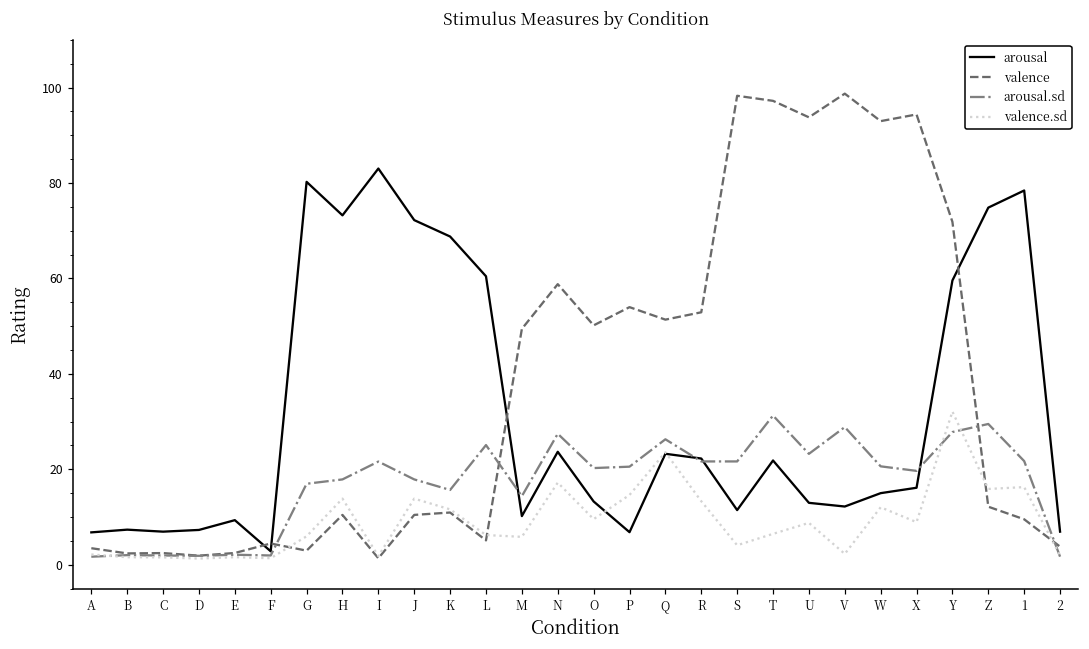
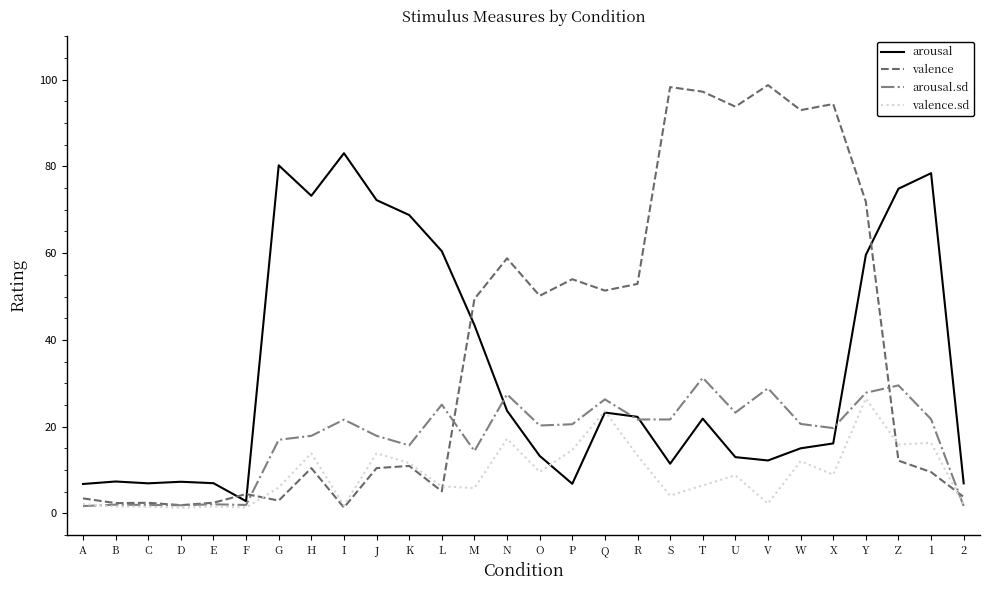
  {
    "arousal": {
      "A": 7,
      "B": 7,
      "C": 7,
      "D": 7,
-     "E": 9,
+     "E": 7,
      "F": 3,
      "G": 80,
      "H": 73,
      "I": 83,
      "J": 72,
      "K": 69,
      "L": 60,
-     "M": 10,
+     "M": 43,
      "N": 24,
      "O": 13,
      "P": 7,
      "R": 22,
      "S": 11,
      "T": 22,
      "U": 13,
      "V": 12,
      "W": 15,
      "X": 16,
      "Y": 60,
      "Z": 75,
      "1": 78,
      "2": 7
    },
    "valence.sd": {
      "G": 6,
      "H": 14,
      "J": 14,
      "K": 12,
      "L": 6,
      "M": 6,
      "N": 17,
      "O": 10,
      "P": 15,
      "R": 13,
      "S": 4,
      "T": 6,
      "U": 9,
      "V": 2,
      "W": 12,
      "X": 9,
-     "Y": 32,
+     "Y": 26,
      "Z": 16,
      "1": 16
    }
  }
